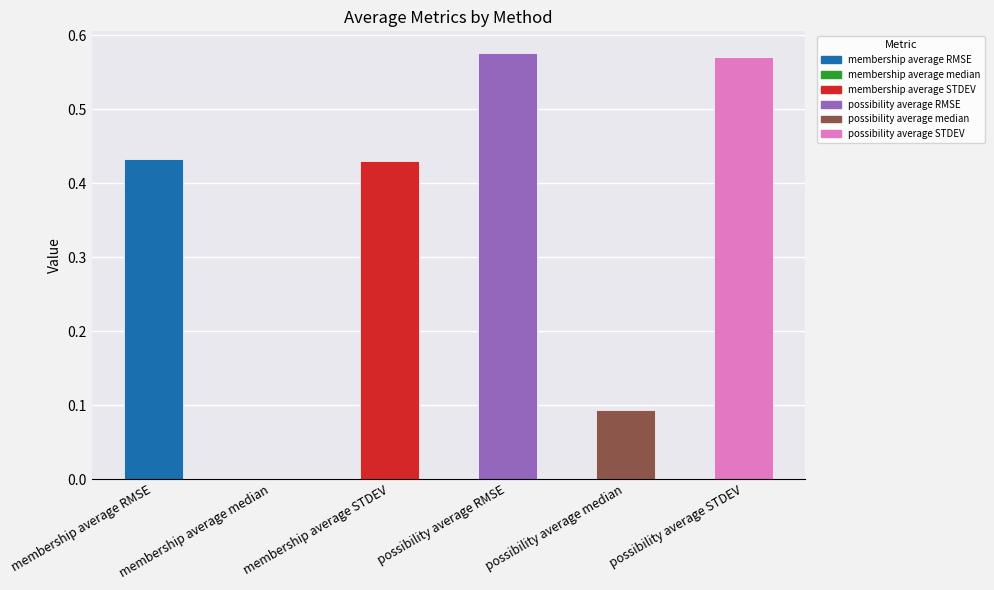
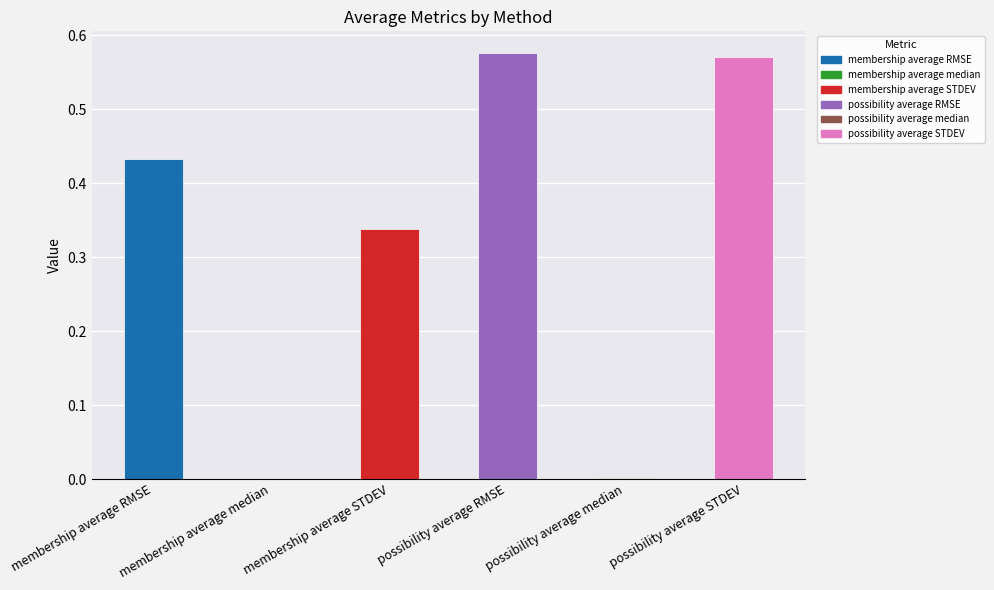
  {
    "membership average RMSE": 0.43,
-   "membership average STDEV": 0.43,
+   "membership average STDEV": 0.34,
    "possibility average RMSE": 0.58,
-   "possibility average median": 0.09,
+   "possibility average median": 0.00,
    "possibility average STDEV": 0.57
  }
